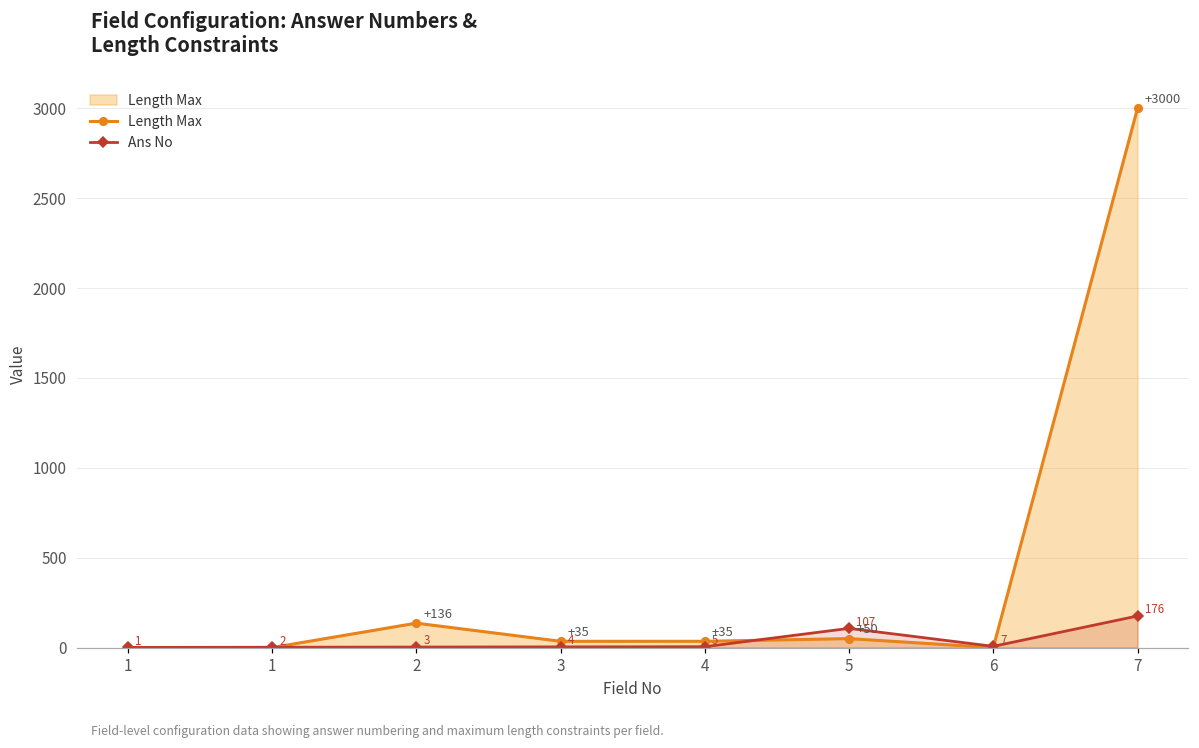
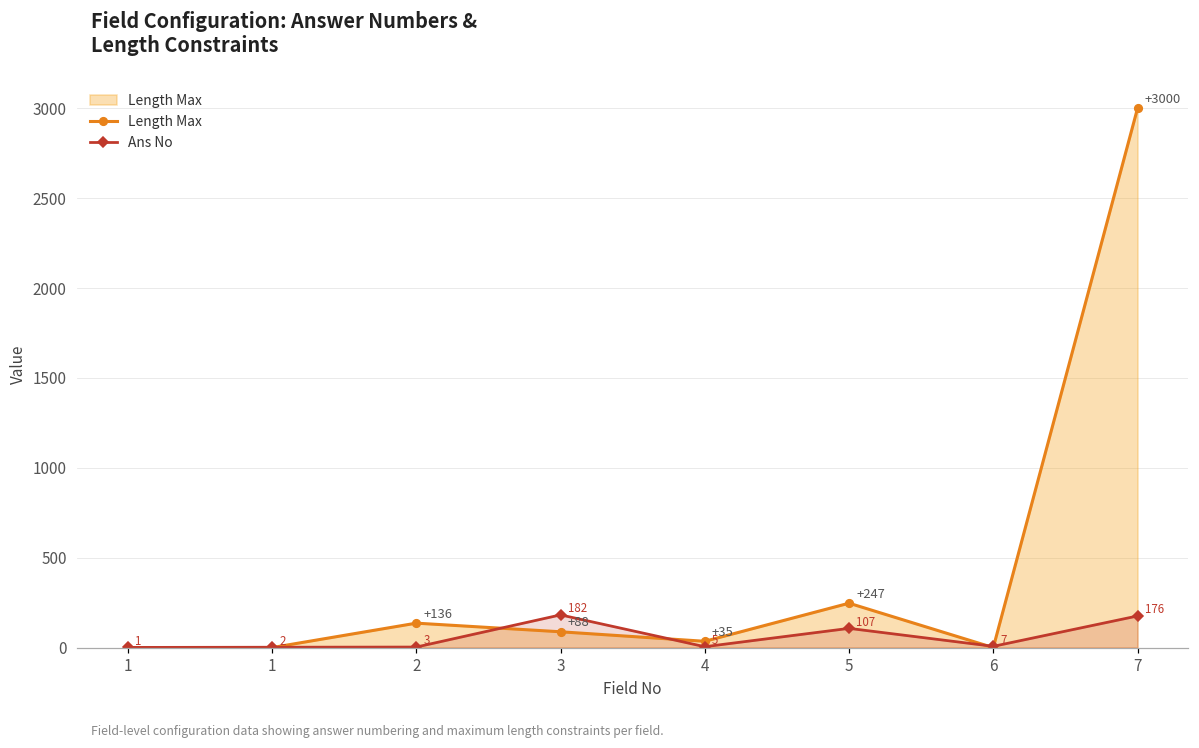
  {
    "Length Max": {
      "2": "+136",
-     "3": "+35",
+     "3": "+88",
      "4": "+35",
-     "5": "+50",
+     "5": "+247",
      "7": "+3000"
    },
    "Ans No": {
      "2": "3",
-     "3": "4",
+     "3": "182",
      "5": "107",
      "7": "176"
    }
  }
